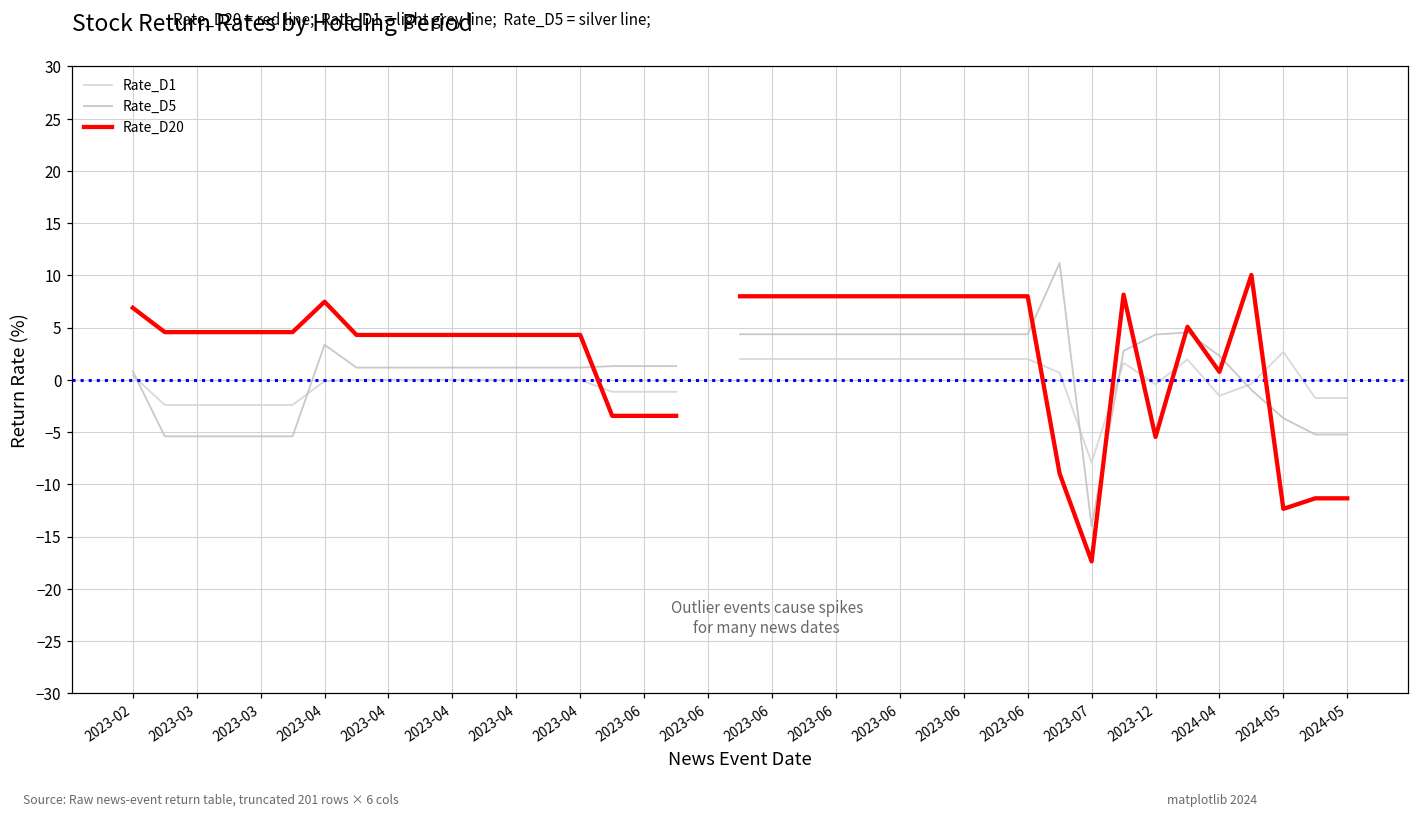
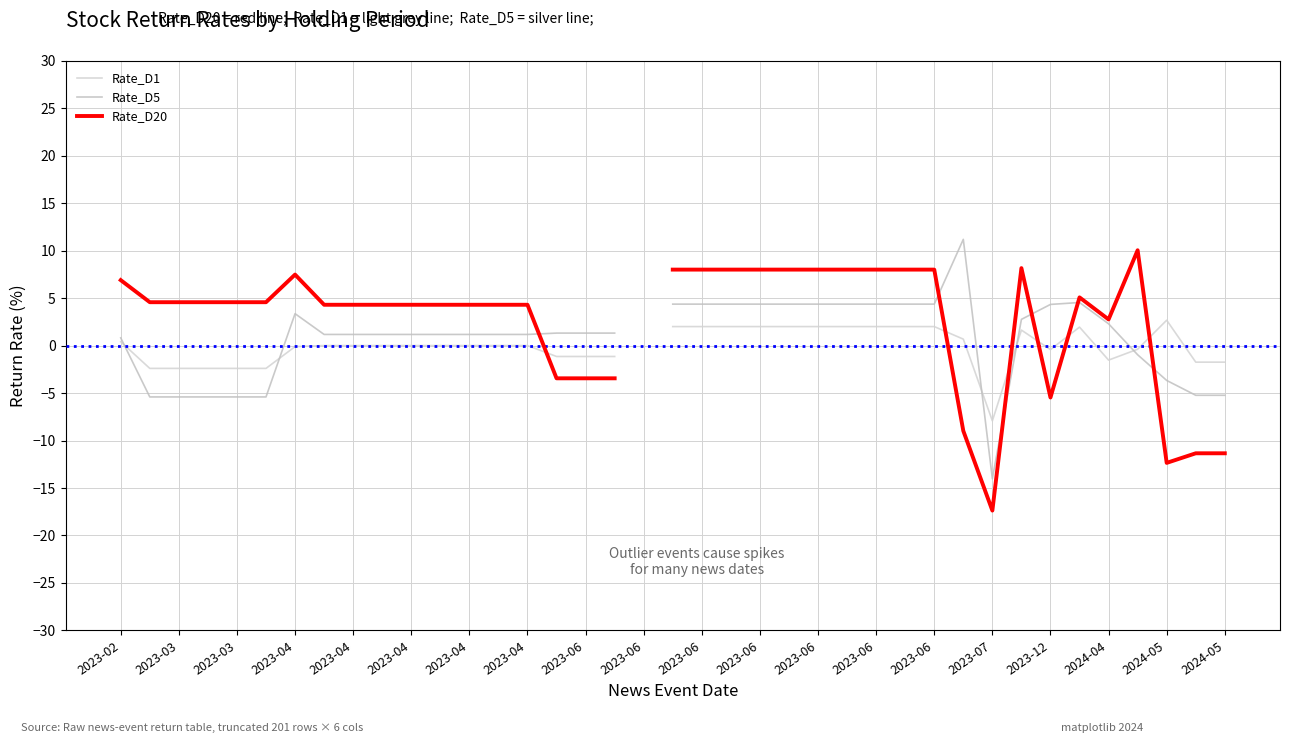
  {
    "Rate_D20": {
      "2023-02": 7,
      "2023-07": -17,
      "2023-12": -5,
-     "2024-04": 1
+     "2024-04": 3
    }
  }
